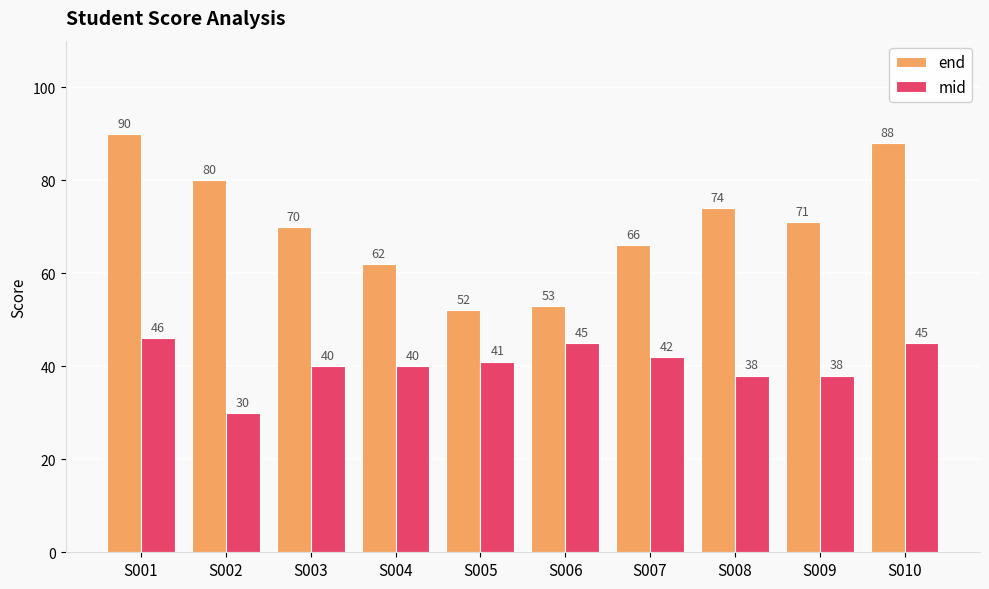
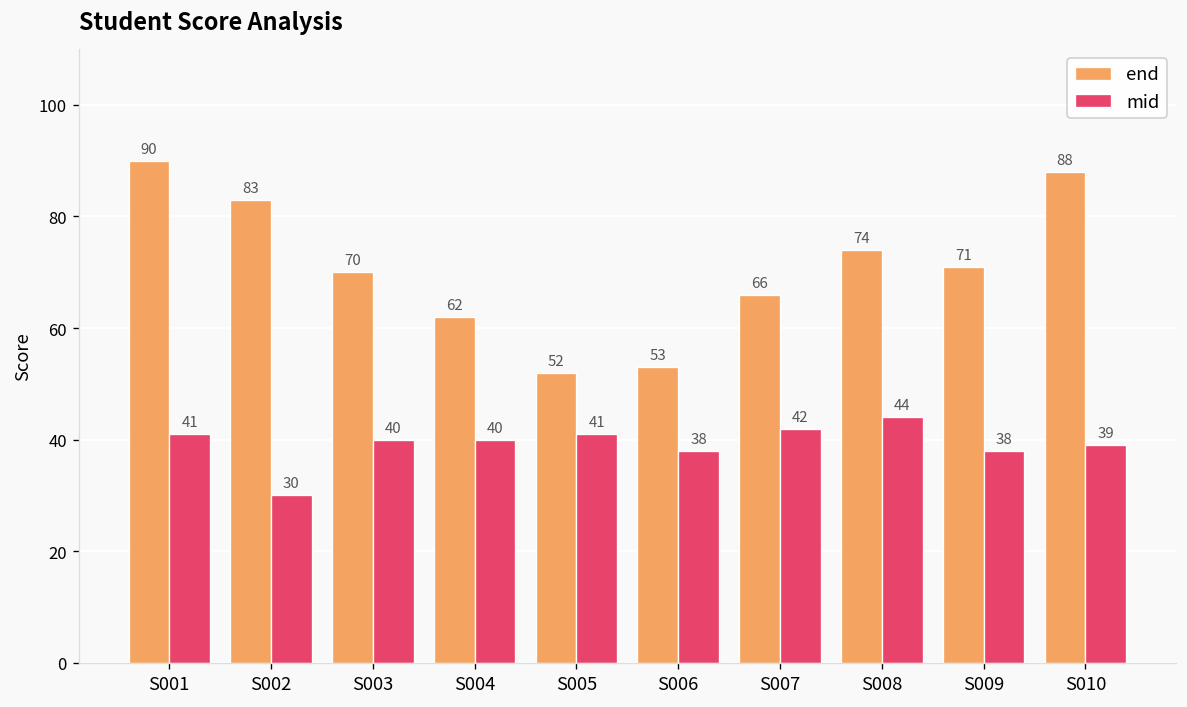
  {
    "end": {
      "S001": 90,
-     "S002": 80,
+     "S002": 83,
      "S003": 70,
      "S004": 62,
      "S005": 52,
      "S006": 53,
      "S007": 66,
      "S008": 74,
      "S009": 71,
      "S010": 88
    },
    "mid": {
-     "S001": 46,
+     "S001": 41,
      "S002": 30,
      "S003": 40,
      "S004": 40,
      "S005": 41,
-     "S006": 45,
+     "S006": 38,
      "S007": 42,
-     "S008": 38,
+     "S008": 44,
      "S009": 38,
-     "S010": 45
+     "S010": 39
    }
  }
